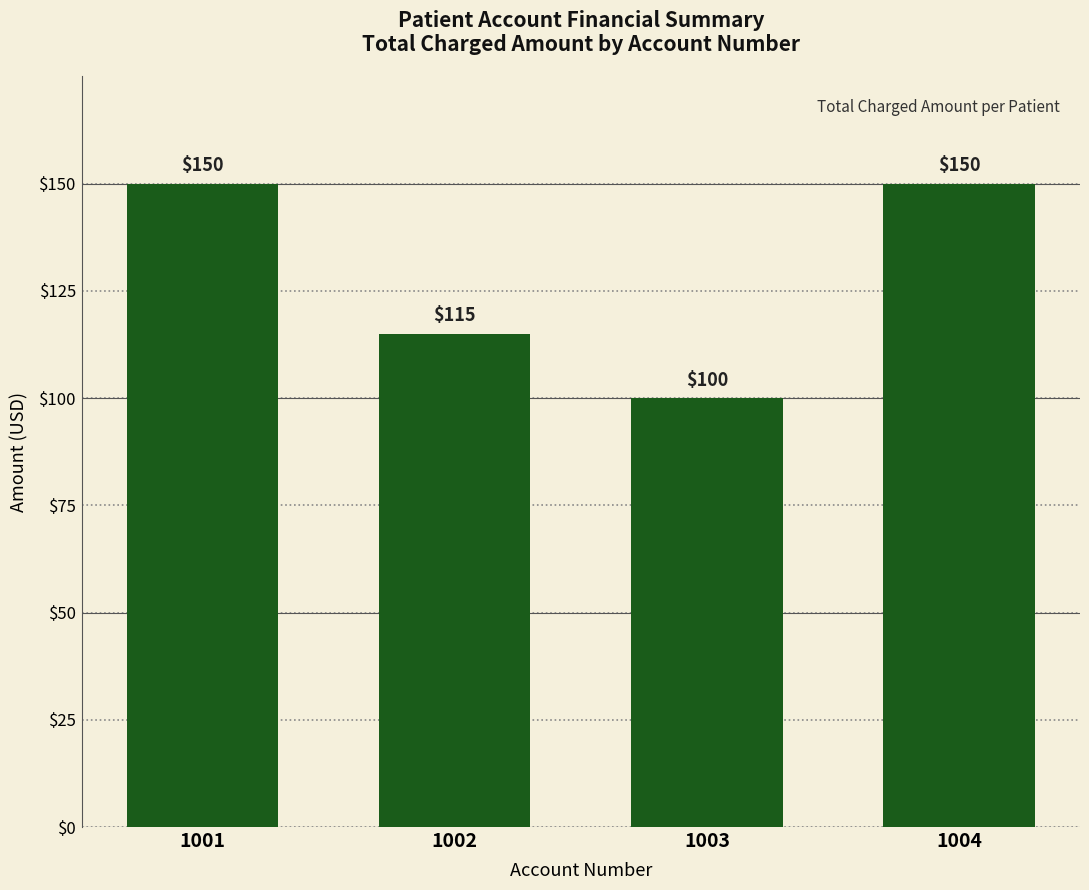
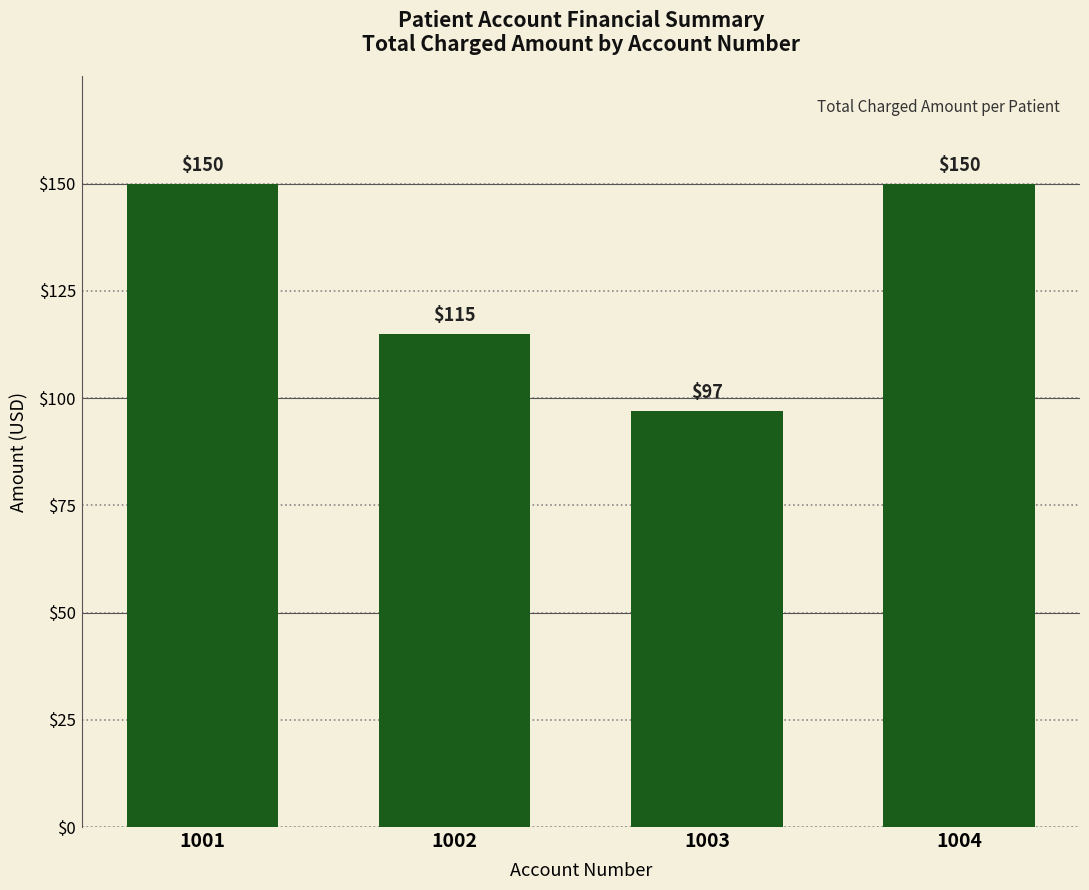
  {
    "1001": "$150",
    "1002": "$115",
-   "1003": "$100",
+   "1003": "$97",
    "1004": "$150"
  }
